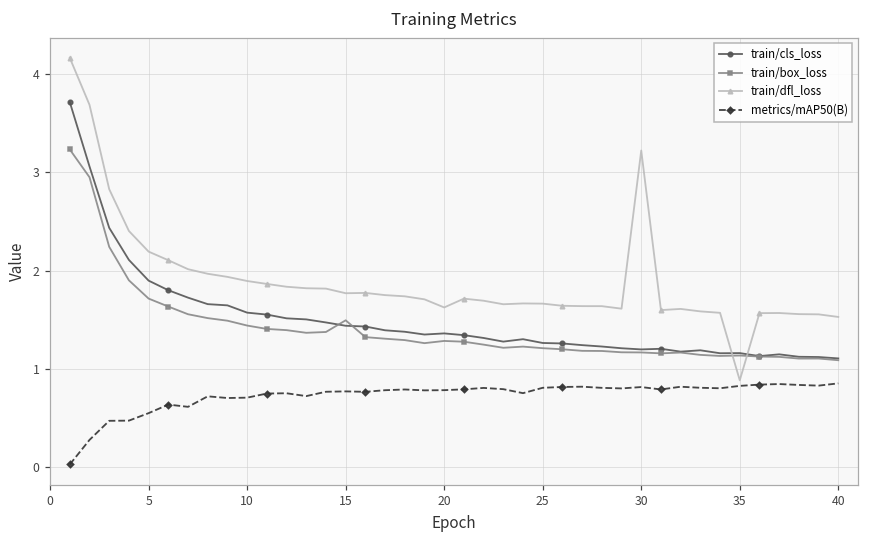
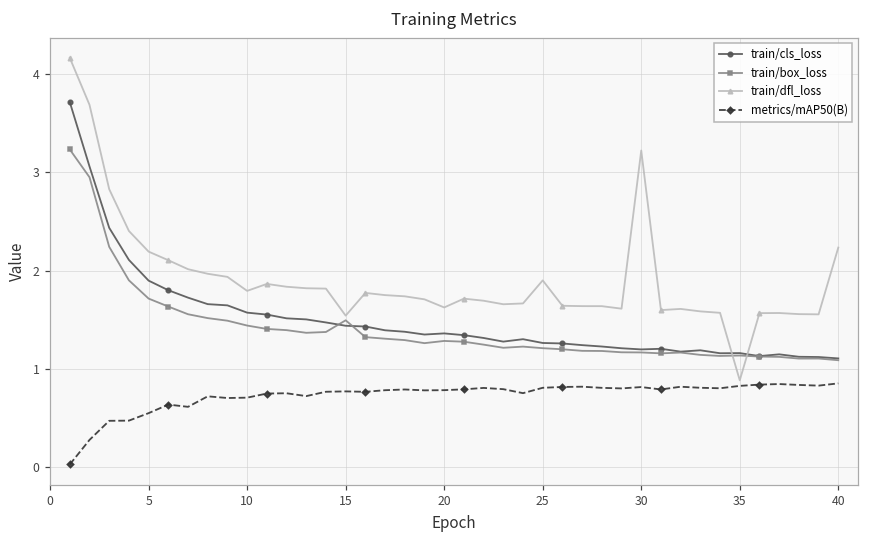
  {
    "train/box_loss": {
      "5": 1.7,
      "10": 1.4,
      "15": 1.5,
      "20": 1.3,
      "25": 1.2,
      "30": 1.2
    },
    "train/dfl_loss": {
      "5": 2.2,
-     "10": 1.9,
-     "15": 1.8,
+     "10": 1.8,
+     "15": 1.5,
      "20": 1.6,
-     "25": 1.7,
+     "25": 1.9,
      "30": 3.2,
      "35": 0.9,
-     "40": 1.5
+     "40": 2.2
    }
  }
